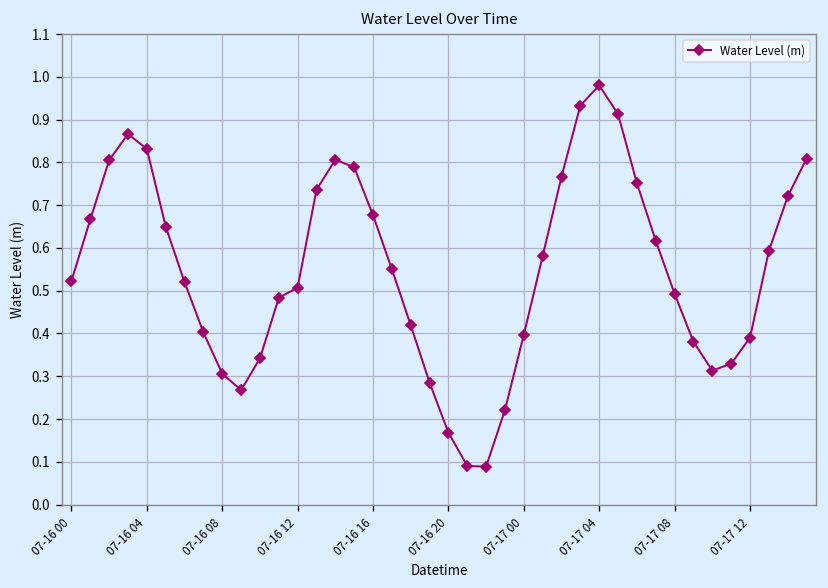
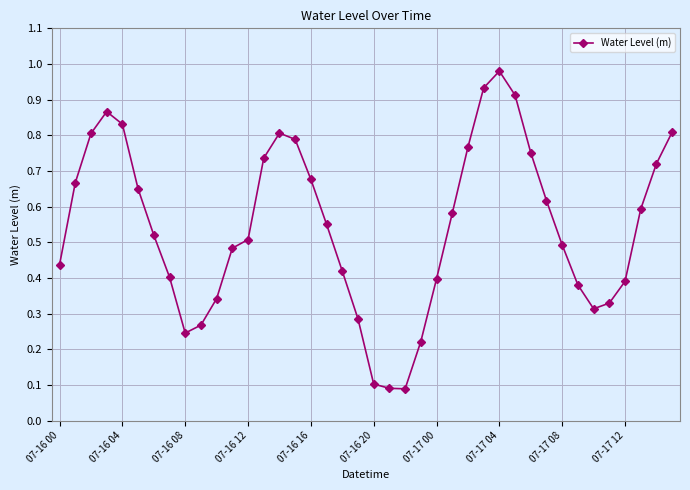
  {
-   "07-16 00": 0.52,
+   "07-16 00": 0.44,
    "07-16 04": 0.83,
-   "07-16 08": 0.31,
+   "07-16 08": 0.25,
    "07-16 12": 0.51,
    "07-16 16": 0.68,
-   "07-16 20": 0.17,
+   "07-16 20": 0.10,
    "07-17 00": 0.40,
    "07-17 04": 0.98,
    "07-17 08": 0.49,
    "07-17 12": 0.39
  }
